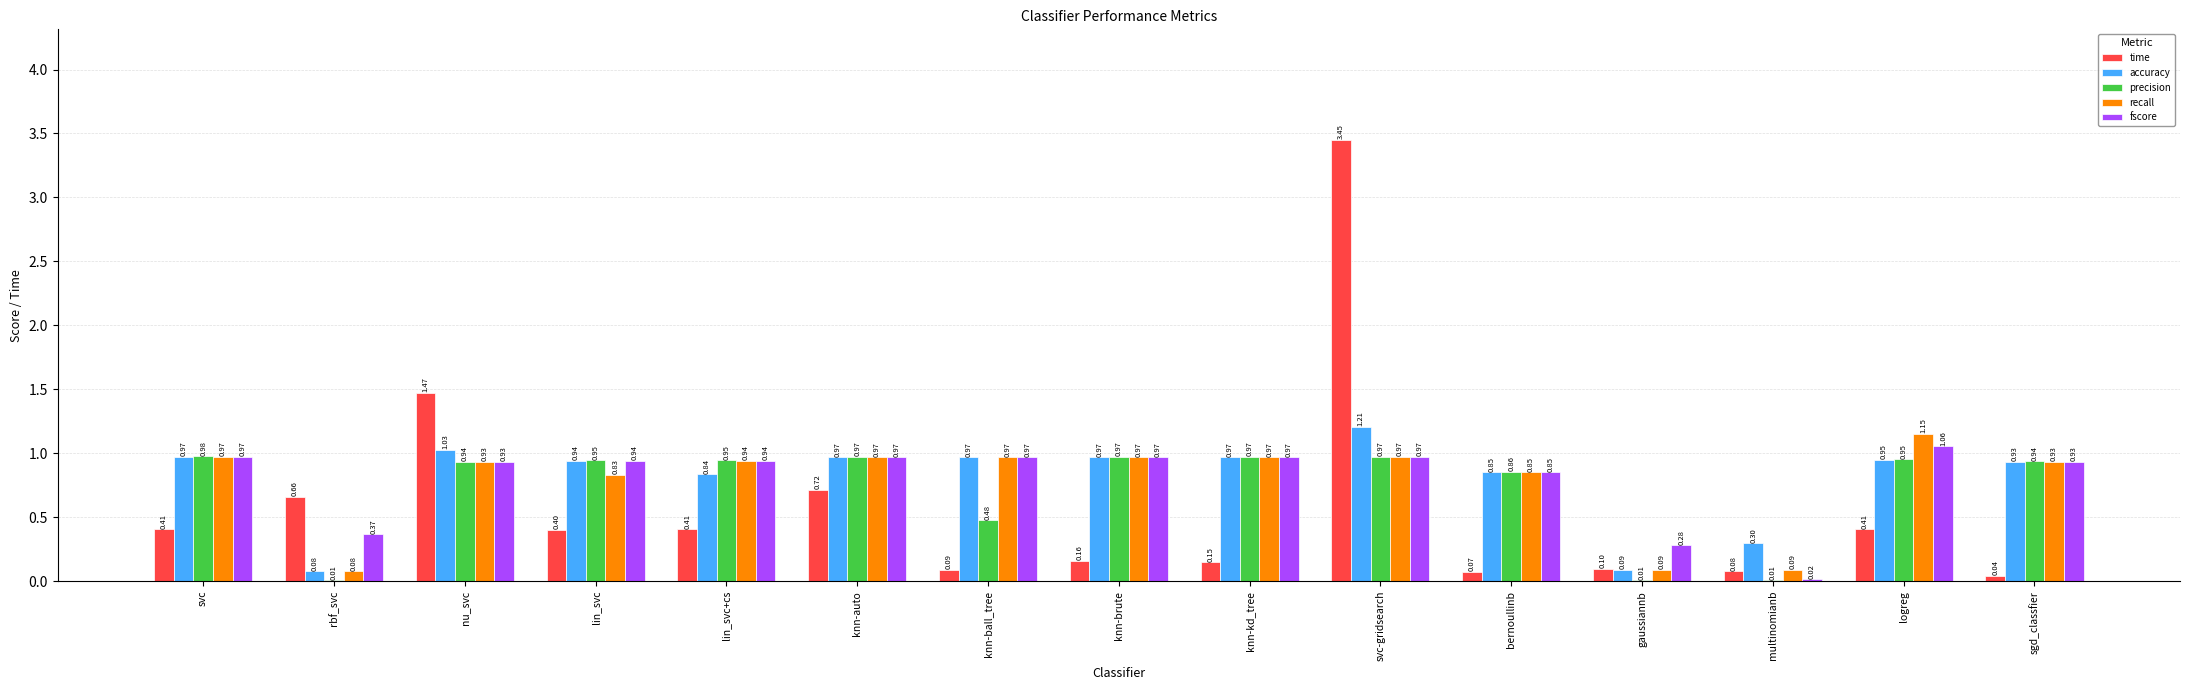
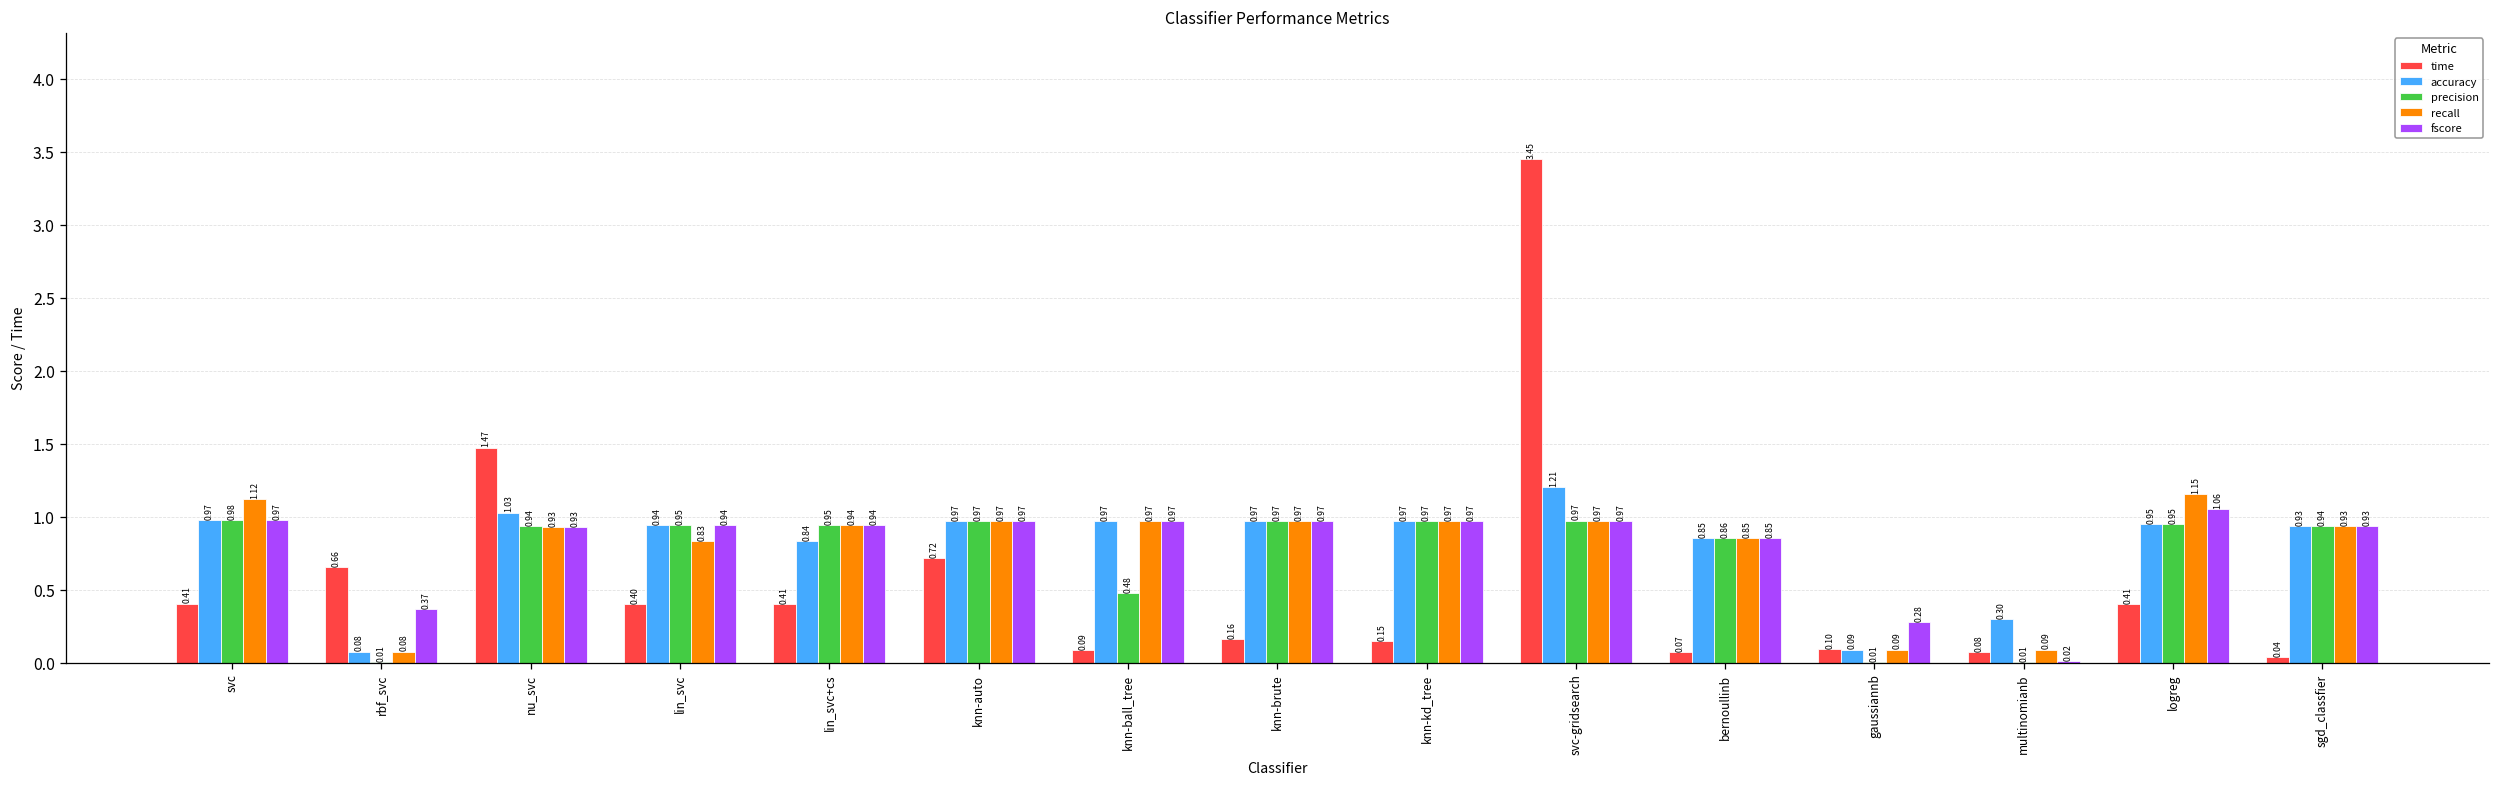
  {
    "time": {
      "svc": 0.41,
      "rbf_svc": 0.66,
      "nu_svc": 1.47,
      "lin_svc": 0.40,
      "lin_svc+cs": 0.41,
      "knn-auto": 0.72,
      "knn-ball_tree": 0.09,
      "knn-brute": 0.16,
      "knn-kd_tree": 0.15,
      "svc-gridsearch": 3.45,
      "bernoullinb": 0.07,
      "gaussiannb": 0.10,
      "multinomianb": 0.08,
      "logreg": 0.41,
      "sgd_classfier": 0.04
    },
    "accuracy": {
      "svc": 0.97,
      "rbf_svc": 0.08,
      "nu_svc": 1.03,
      "lin_svc": 0.94,
      "lin_svc+cs": 0.84,
      "knn-auto": 0.97,
      "knn-ball_tree": 0.97,
      "knn-brute": 0.97,
      "knn-kd_tree": 0.97,
      "svc-gridsearch": 1.21,
      "bernoullinb": 0.85,
      "gaussiannb": 0.09,
      "multinomianb": 0.30,
      "logreg": 0.95,
      "sgd_classfier": 0.93
    },
    "precision": {
      "svc": 0.98,
      "rbf_svc": 0.01,
      "nu_svc": 0.94,
      "lin_svc": 0.95,
      "lin_svc+cs": 0.95,
      "knn-auto": 0.97,
      "knn-ball_tree": 0.48,
      "knn-brute": 0.97,
      "knn-kd_tree": 0.97,
      "svc-gridsearch": 0.97,
      "bernoullinb": 0.86,
      "gaussiannb": 0.01,
      "multinomianb": 0.01,
      "logreg": 0.95,
      "sgd_classfier": 0.94
    },
    "recall": {
-     "svc": 0.97,
+     "svc": 1.12,
      "rbf_svc": 0.08,
      "nu_svc": 0.93,
      "lin_svc": 0.83,
      "lin_svc+cs": 0.94,
      "knn-auto": 0.97,
      "knn-ball_tree": 0.97,
      "knn-brute": 0.97,
      "knn-kd_tree": 0.97,
      "svc-gridsearch": 0.97,
      "bernoullinb": 0.85,
      "gaussiannb": 0.09,
      "multinomianb": 0.09,
      "logreg": 1.15,
      "sgd_classfier": 0.93
    },
    "fscore": {
      "svc": 0.97,
      "rbf_svc": 0.37,
      "nu_svc": 0.93,
      "lin_svc": 0.94,
      "lin_svc+cs": 0.94,
      "knn-auto": 0.97,
      "knn-ball_tree": 0.97,
      "knn-brute": 0.97,
      "knn-kd_tree": 0.97,
      "svc-gridsearch": 0.97,
      "bernoullinb": 0.85,
      "gaussiannb": 0.28,
      "multinomianb": 0.02,
      "logreg": 1.06,
      "sgd_classfier": 0.93
    }
  }
